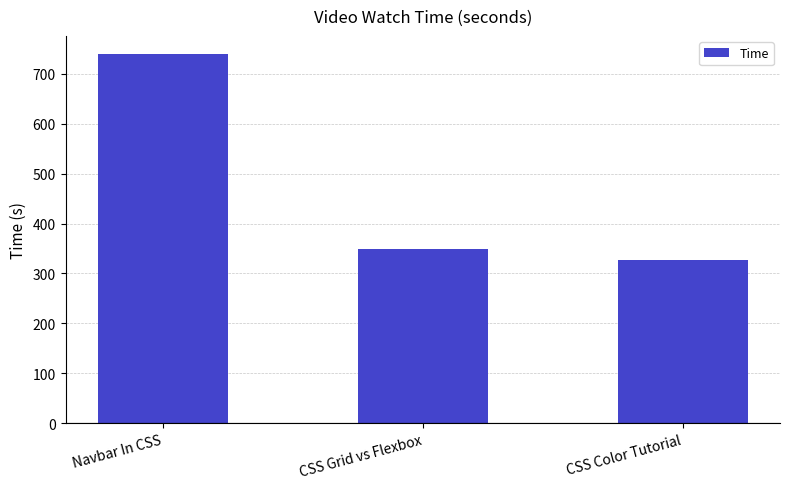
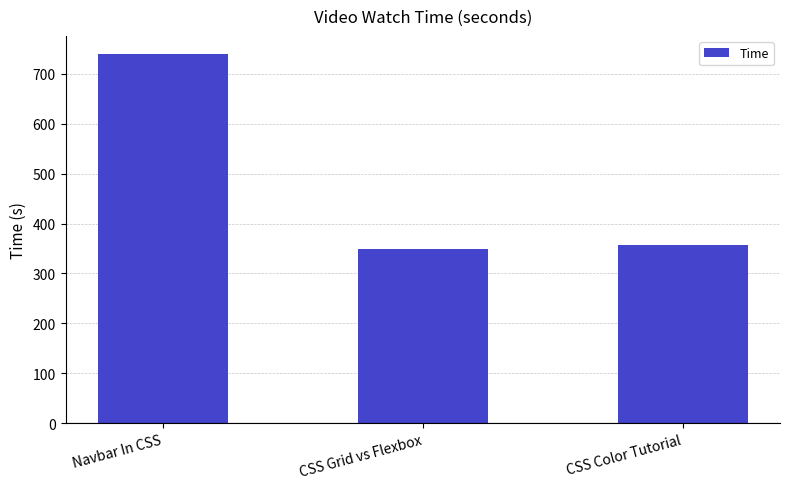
  {
    "Navbar In CSS": 740,
    "CSS Grid vs Flexbox": 350,
-   "CSS Color Tutorial": 330
+   "CSS Color Tutorial": 360
  }
